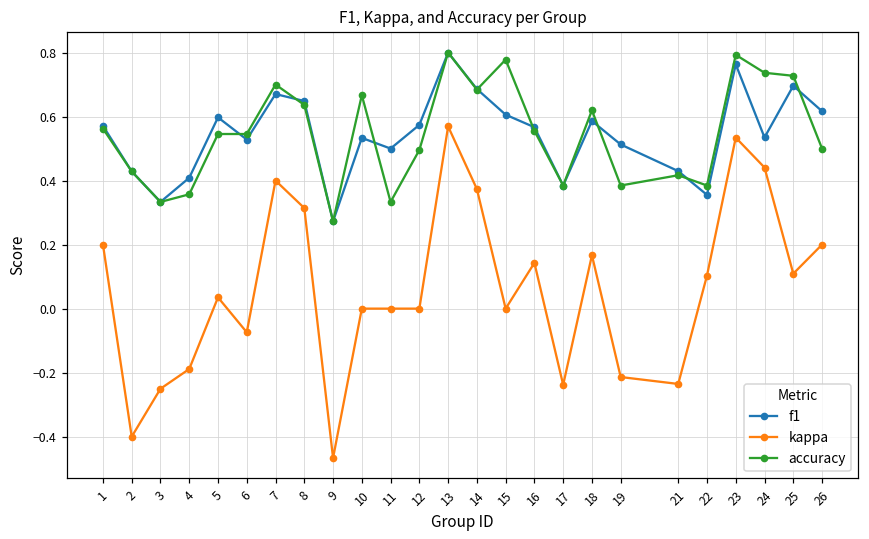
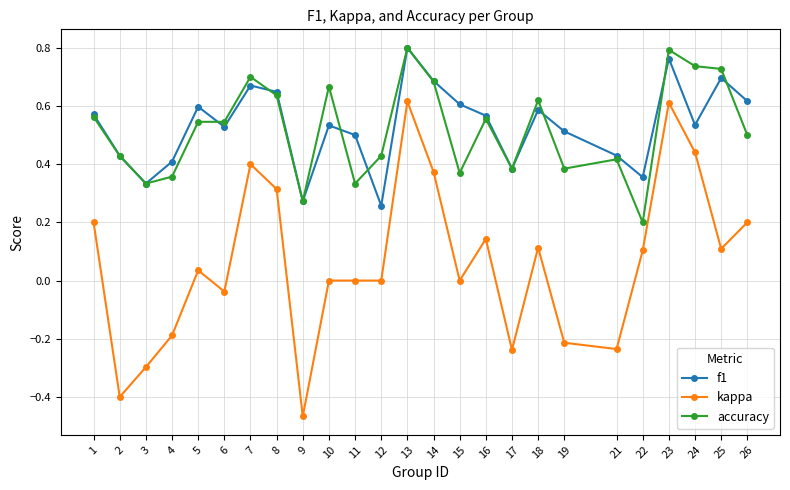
  {
    "f1": {
      "4": 0.41,
      "5": 0.60,
      "6": 0.53,
      "7": 0.67,
      "8": 0.65,
      "10": 0.53,
      "11": 0.50,
-     "12": 0.57,
+     "12": 0.26,
      "15": 0.61,
      "16": 0.57,
      "18": 0.59,
      "19": 0.51,
      "21": 0.43,
      "22": 0.36,
      "23": 0.76,
      "24": 0.53,
      "25": 0.70,
      "26": 0.62
    },
    "kappa": {
      "1": 0.20,
      "2": -0.40,
-     "3": -0.25,
+     "3": -0.30,
      "4": -0.19,
      "5": 0.04,
-     "6": -0.07,
+     "6": -0.04,
      "7": 0.40,
      "8": 0.31,
      "9": -0.47,
      "10": 0.00,
      "11": 0.00,
      "12": 0.00,
-     "13": 0.57,
+     "13": 0.62,
      "14": 0.37,
      "15": 0.00,
      "16": 0.14,
      "17": -0.24,
-     "18": 0.17,
+     "18": 0.11,
      "19": -0.21,
      "21": -0.24,
      "22": 0.10,
-     "23": 0.53,
+     "23": 0.61,
      "24": 0.44,
      "25": 0.11,
      "26": 0.20
    },
    "accuracy": {
      "4": 0.36,
      "5": 0.55,
      "6": 0.55,
      "7": 0.70,
      "8": 0.64,
      "10": 0.67,
      "11": 0.33,
-     "12": 0.50,
-     "15": 0.78,
+     "12": 0.43,
+     "15": 0.37,
      "16": 0.56,
      "18": 0.62,
      "19": 0.38,
      "21": 0.42,
-     "22": 0.38,
+     "22": 0.20,
      "23": 0.79,
      "24": 0.74,
      "25": 0.73,
      "26": 0.50
    }
  }
